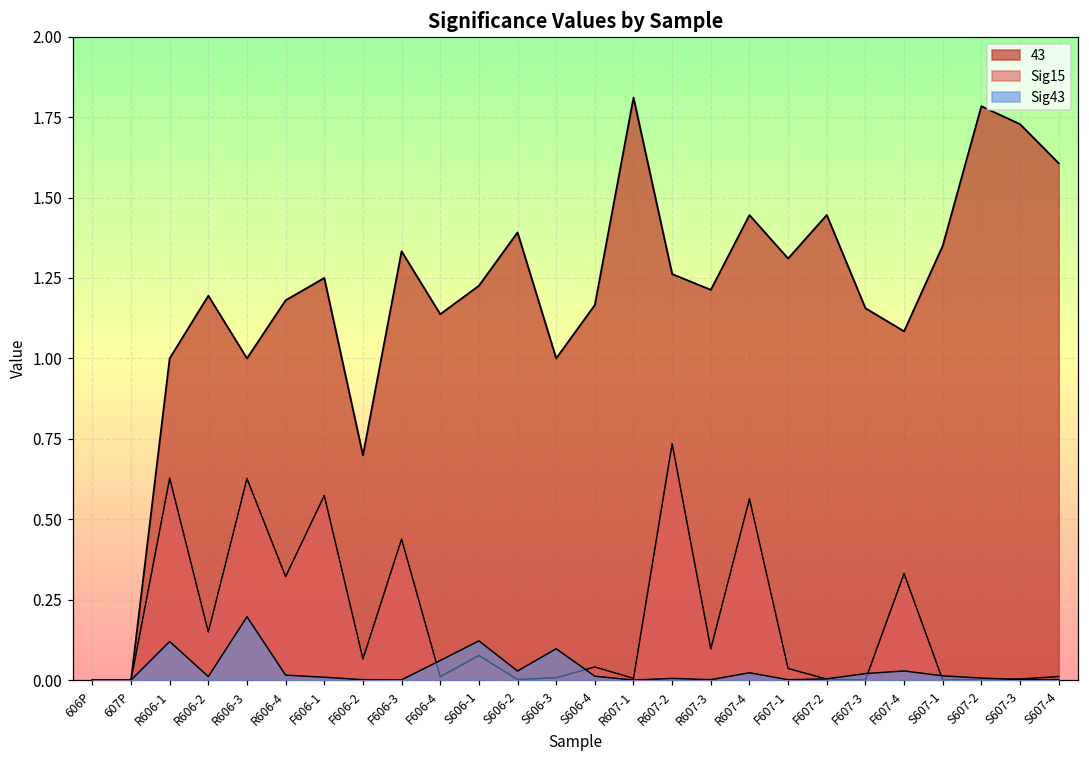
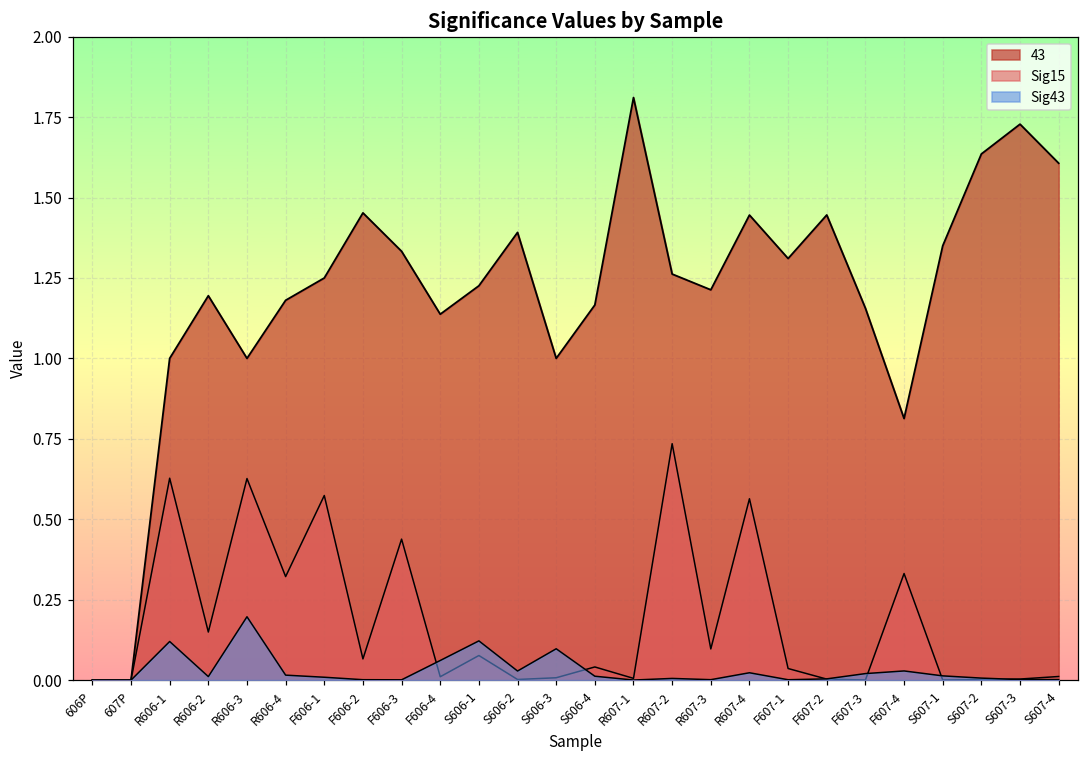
  {
    "43": {
      "R606-1": 1.00,
      "R606-2": 1.19,
      "R606-3": 1.00,
      "R606-4": 1.18,
      "F606-1": 1.25,
-     "F606-2": 0.70,
+     "F606-2": 1.45,
      "F606-3": 1.33,
      "F606-4": 1.14,
      "S606-1": 1.23,
      "S606-2": 1.39,
      "S606-3": 1.00,
      "S606-4": 1.17,
      "R607-1": 1.81,
      "R607-2": 1.26,
      "R607-3": 1.21,
      "R607-4": 1.45,
      "F607-1": 1.31,
      "F607-2": 1.45,
      "F607-3": 1.16,
-     "F607-4": 1.08,
+     "F607-4": 0.81,
      "S607-1": 1.35,
-     "S607-2": 1.78,
+     "S607-2": 1.64,
      "S607-3": 1.73,
      "S607-4": 1.61
    },
    "Sig15": {
      "R606-1": 0.63,
      "R606-2": 0.15,
      "R606-3": 0.63,
      "R606-4": 0.32,
      "F606-1": 0.57,
      "F606-2": 0.07,
      "F606-3": 0.44,
      "F606-4": 0.01,
      "S606-1": 0.08,
      "S606-2": 0.00,
      "S606-3": 0.01,
      "S606-4": 0.04,
      "R607-2": 0.73,
      "R607-3": 0.10,
      "R607-4": 0.56,
      "F607-1": 0.04,
      "F607-3": 0.00,
      "F607-4": 0.33,
      "S607-1": 0.00,
      "S607-4": 0.01
    },
    "Sig43": {
      "R606-1": 0.12,
      "R606-2": 0.01,
      "R606-3": 0.20,
      "R606-4": 0.02,
      "F606-1": 0.01,
      "F606-2": 0.00,
      "F606-3": 0.00,
      "F606-4": 0.06,
      "S606-1": 0.12,
      "S606-2": 0.03,
      "S606-3": 0.10,
      "S606-4": 0.01,
      "R607-2": 0.01,
      "R607-3": 0.00,
      "R607-4": 0.02,
      "F607-1": 0.00,
      "F607-3": 0.02,
      "F607-4": 0.03,
      "S607-1": 0.01,
      "S607-4": 0.00
    }
  }
